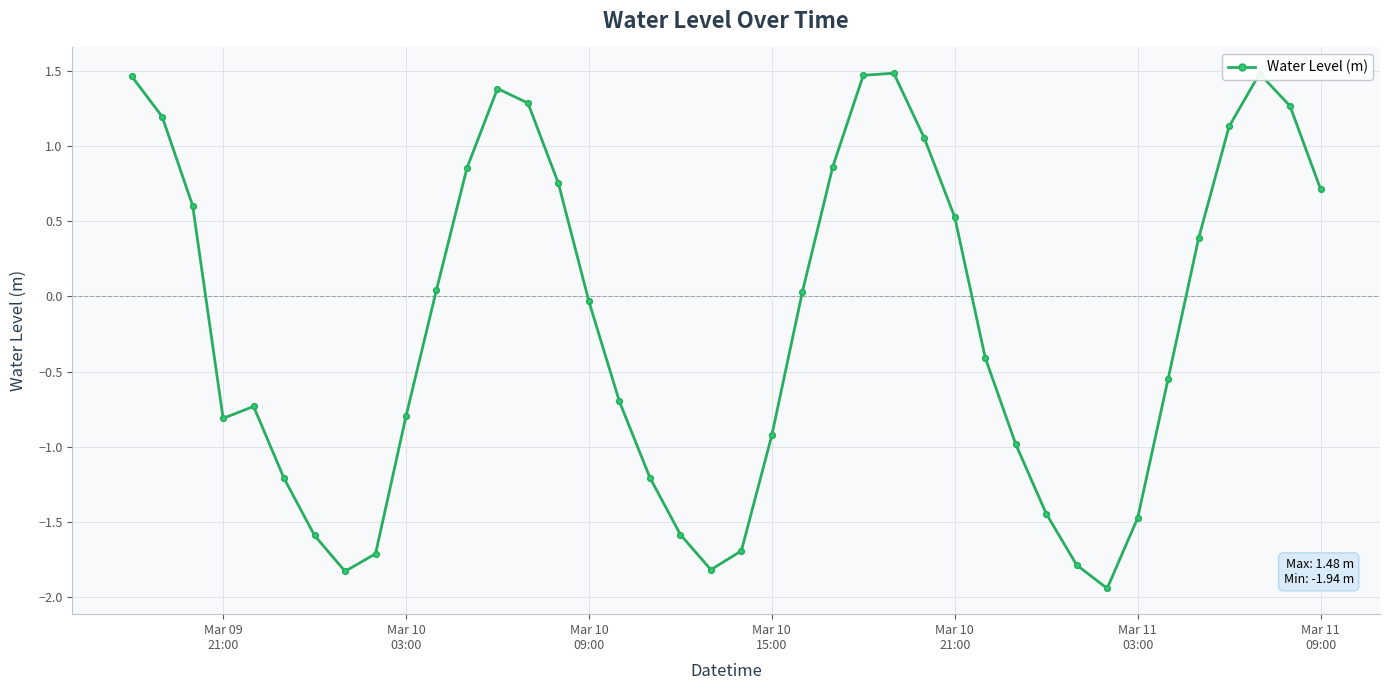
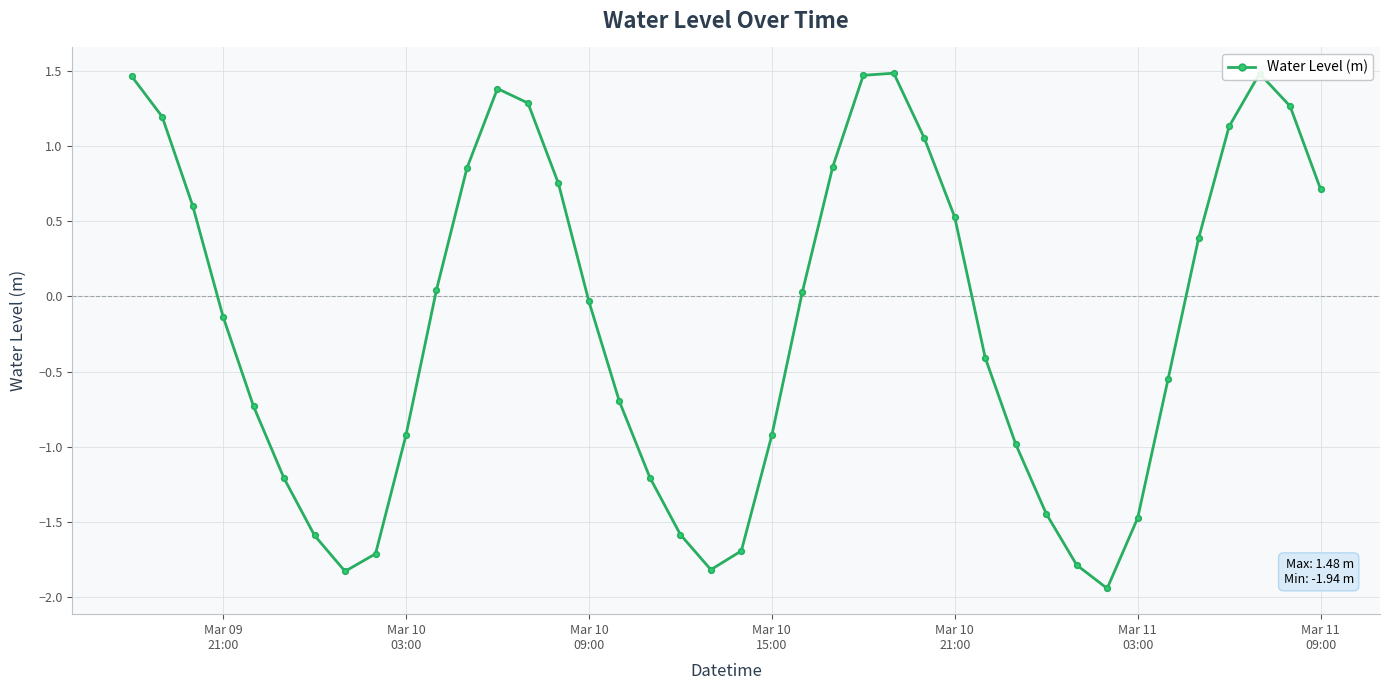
  {
-   "Mar 09 21:00": -0.81,
-   "Mar 10 03:00": -0.80,
+   "Mar 09 21:00": -0.14,
+   "Mar 10 03:00": -0.92,
    "Mar 10 09:00": -0.03,
    "Mar 10 15:00": -0.92,
    "Mar 10 21:00": 0.53,
    "Mar 11 03:00": -1.47,
    "Mar 11 09:00": 0.71
  }
